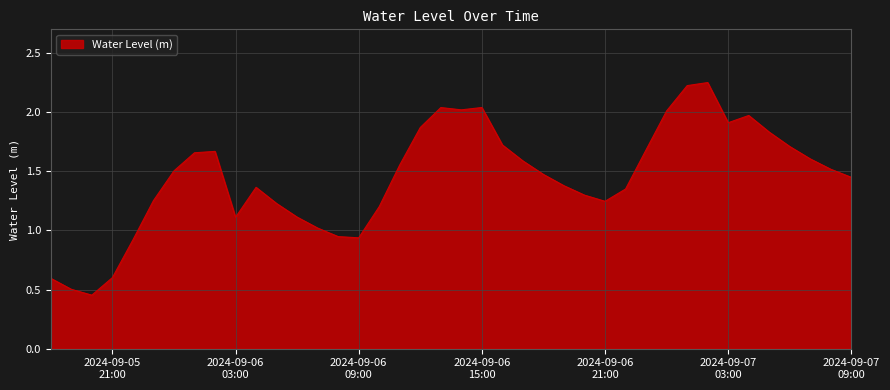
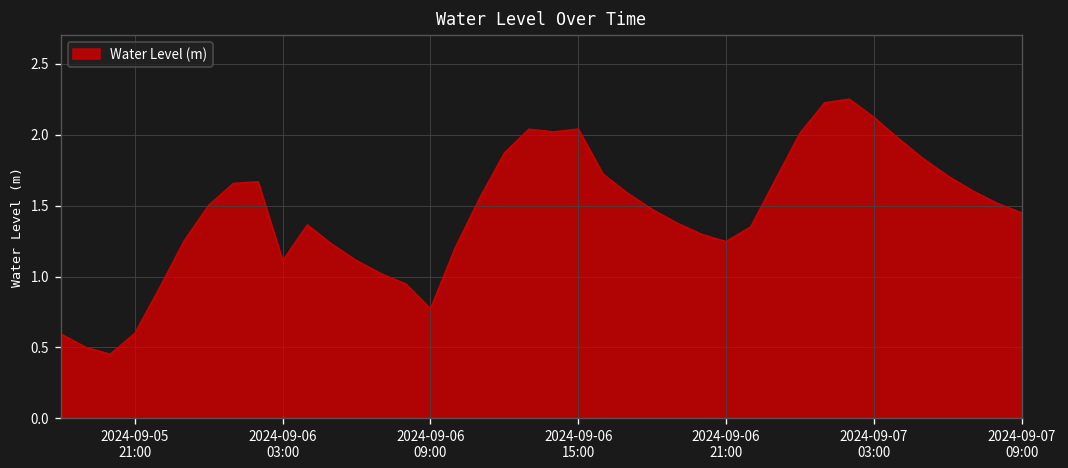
  {
    "2024-09-05 21:00": 0.60,
    "2024-09-06 03:00": 1.11,
-   "2024-09-06 09:00": 0.94,
+   "2024-09-06 09:00": 0.77,
    "2024-09-06 15:00": 2.04,
    "2024-09-06 21:00": 1.25,
-   "2024-09-07 03:00": 1.91,
+   "2024-09-07 03:00": 2.12,
    "2024-09-07 09:00": 1.45
  }
